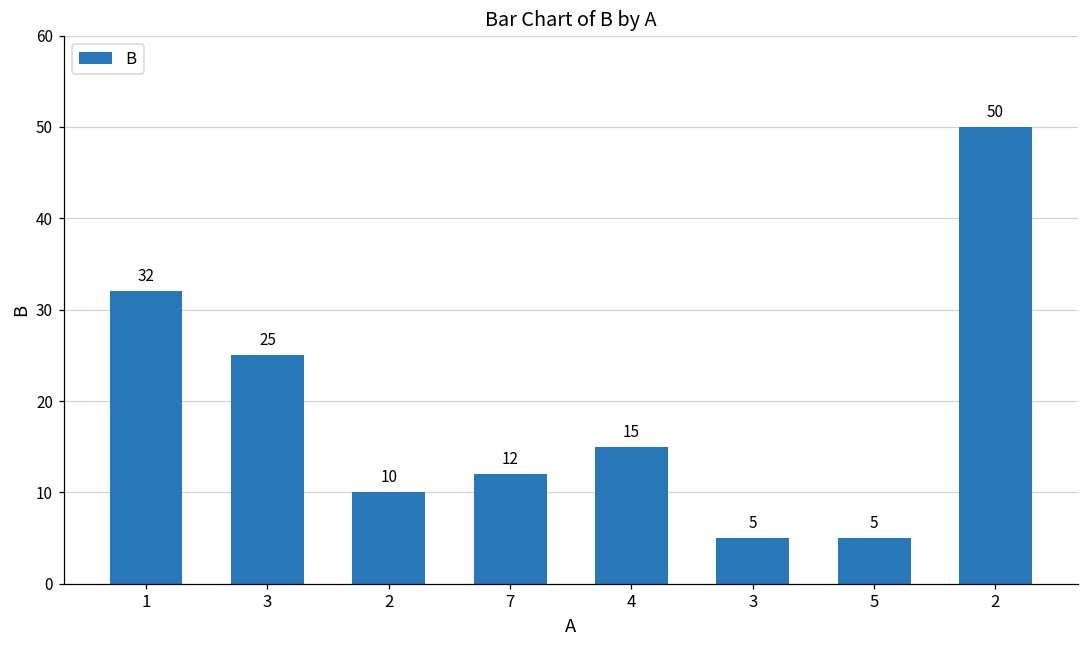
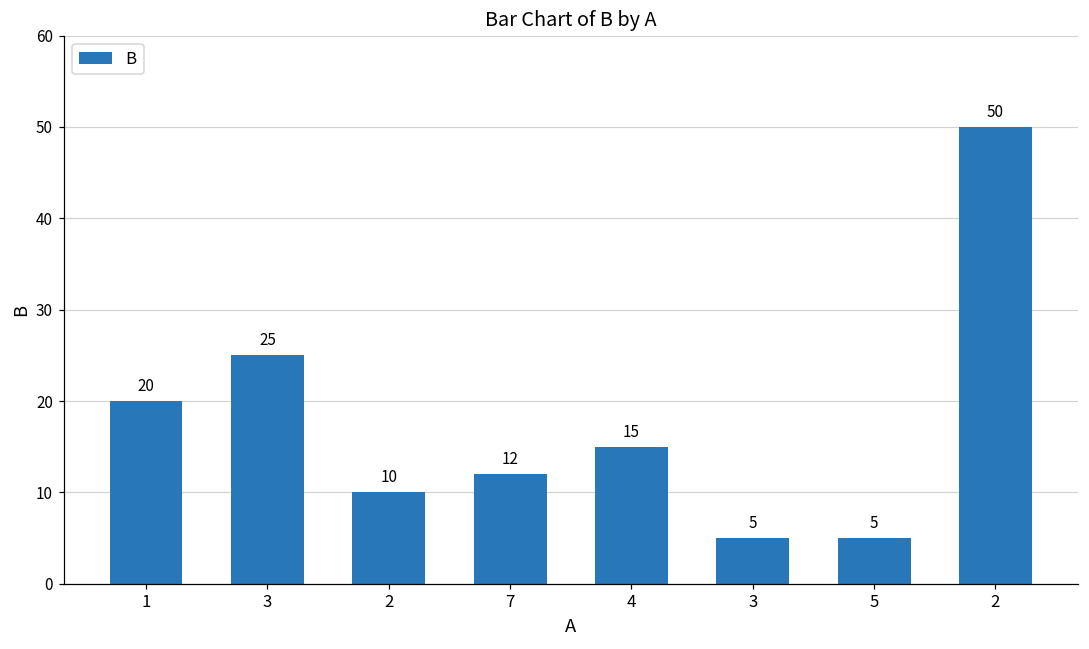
  {
-   "1": 32,
+   "1": 20,
    "7": 12,
    "4": 15,
    "5": 5
  }
